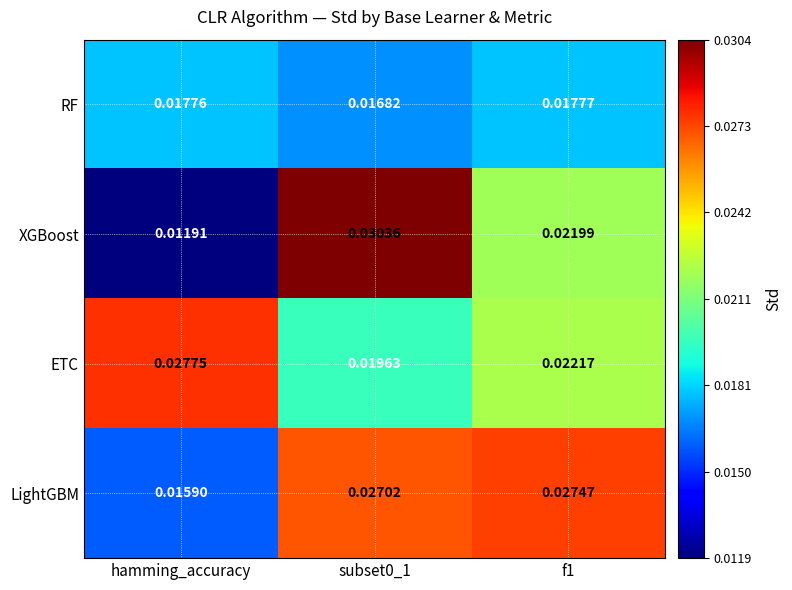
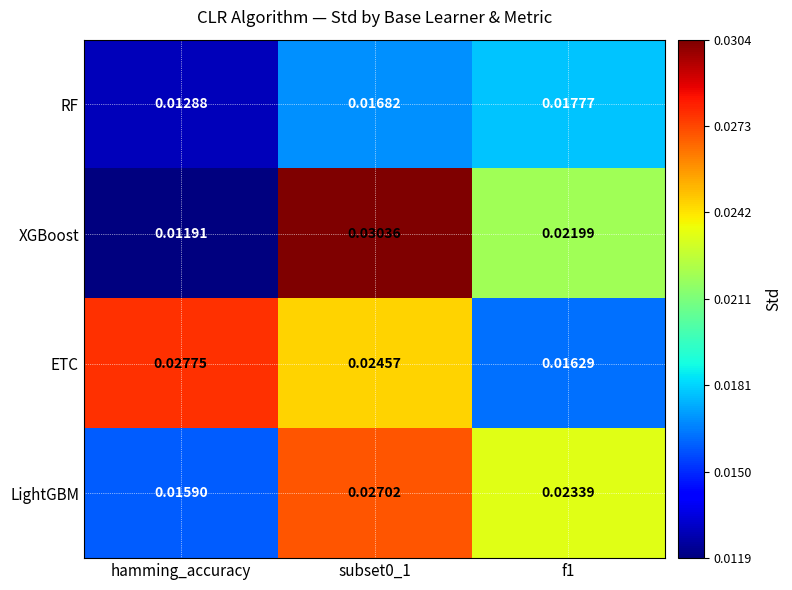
  {
    "RF": {
-     "hamming_accuracy": 0.01776,
+     "hamming_accuracy": 0.01288,
      "subset0_1": 0.01682,
      "f1": 0.01777
    },
    "XGBoost": {
      "hamming_accuracy": 0.01191,
      "subset0_1": 0.03036,
      "f1": 0.02199
    },
    "ETC": {
      "hamming_accuracy": 0.02775,
-     "subset0_1": 0.01963,
-     "f1": 0.02217
+     "subset0_1": 0.02457,
+     "f1": 0.01629
    },
    "LightGBM": {
      "hamming_accuracy": 0.01590,
      "subset0_1": 0.02702,
-     "f1": 0.02747
+     "f1": 0.02339
    }
  }
